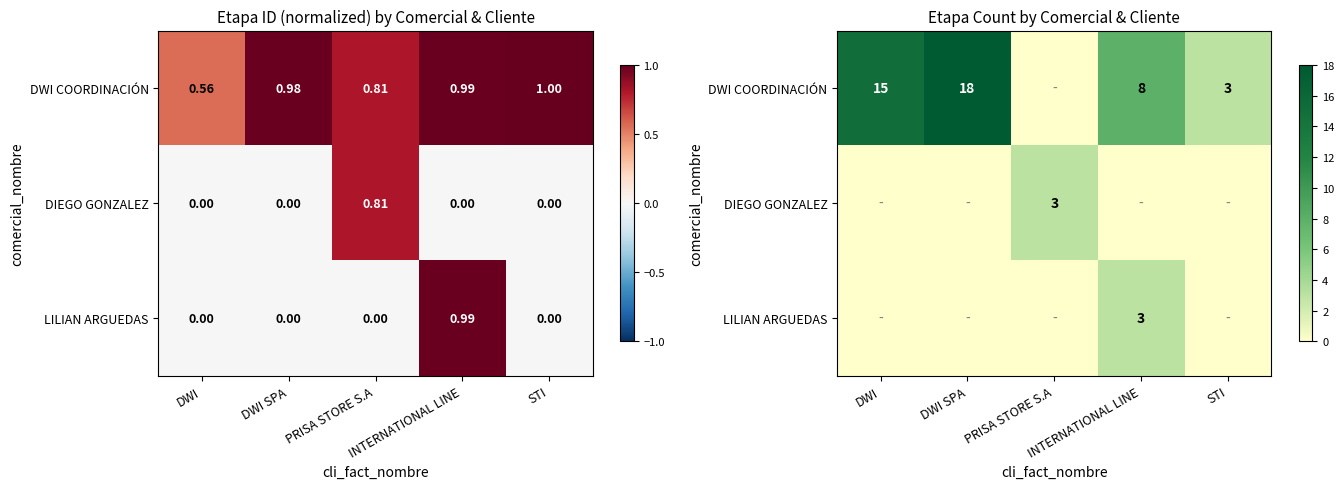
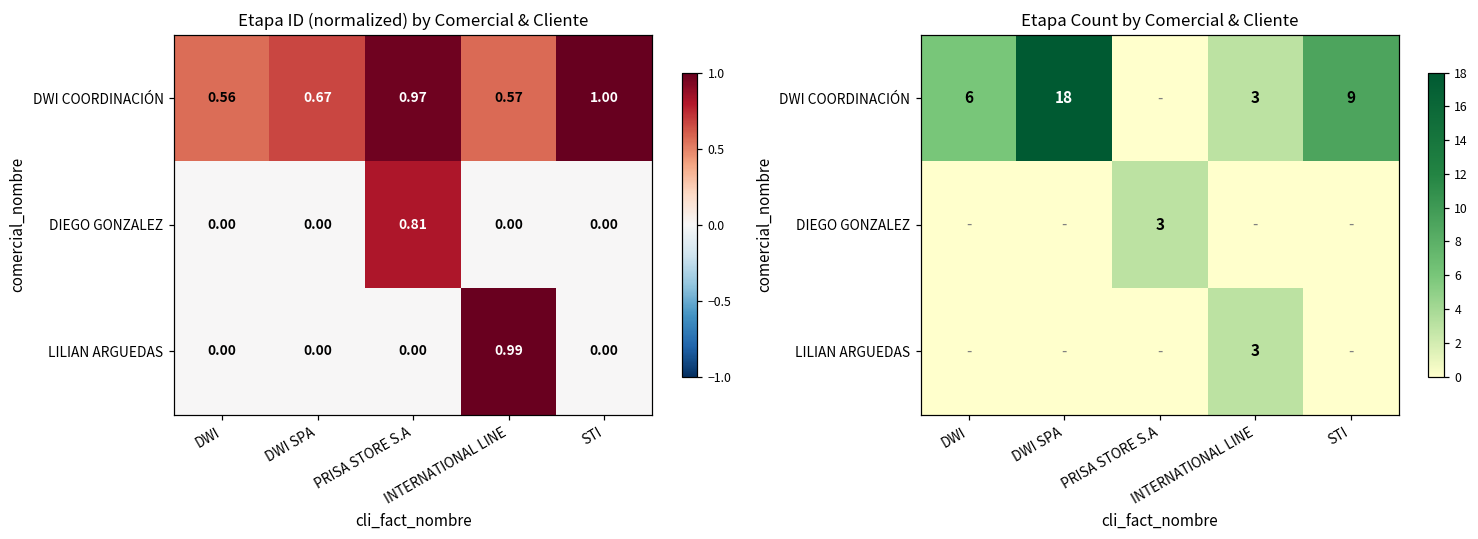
  {
    "Etapa ID (normalized) by Comercial & Cliente": {
      "DWI COORDINACIÓN": {
        "DWI": 0.56,
-       "DWI SPA": 0.98,
-       "PRISA STORE S.A": 0.81,
-       "INTERNATIONAL LINE": 0.99,
+       "DWI SPA": 0.67,
+       "PRISA STORE S.A": 0.97,
+       "INTERNATIONAL LINE": 0.57,
        "STI": 1.00
      },
      "DIEGO GONZALEZ": {
        "DWI": 0.00,
        "DWI SPA": 0.00,
        "PRISA STORE S.A": 0.81,
        "INTERNATIONAL LINE": 0.00,
        "STI": 0.00
      },
      "LILIAN ARGUEDAS": {
        "DWI": 0.00,
        "DWI SPA": 0.00,
        "PRISA STORE S.A": 0.00,
        "INTERNATIONAL LINE": 0.99,
        "STI": 0.00
      }
    },
    "Etapa Count by Comercial & Cliente": {
      "DWI COORDINACIÓN": {
-       "DWI": 15,
+       "DWI": 6,
        "DWI SPA": 18,
-       "INTERNATIONAL LINE": 8,
-       "STI": 3
+       "INTERNATIONAL LINE": 3,
+       "STI": 9
      },
      "DIEGO GONZALEZ": {
        "PRISA STORE S.A": 3
      },
      "LILIAN ARGUEDAS": {
        "INTERNATIONAL LINE": 3
      }
    }
  }
